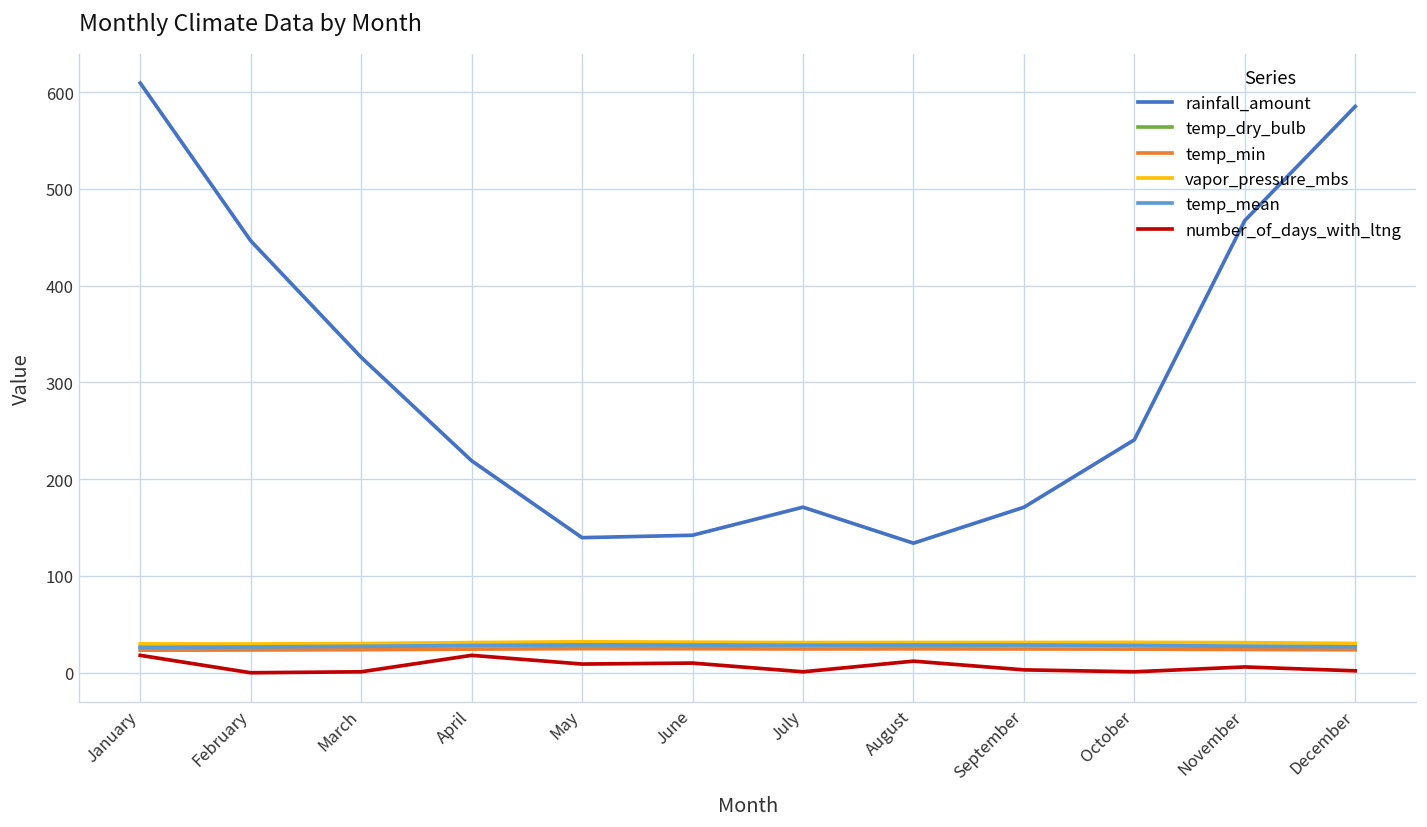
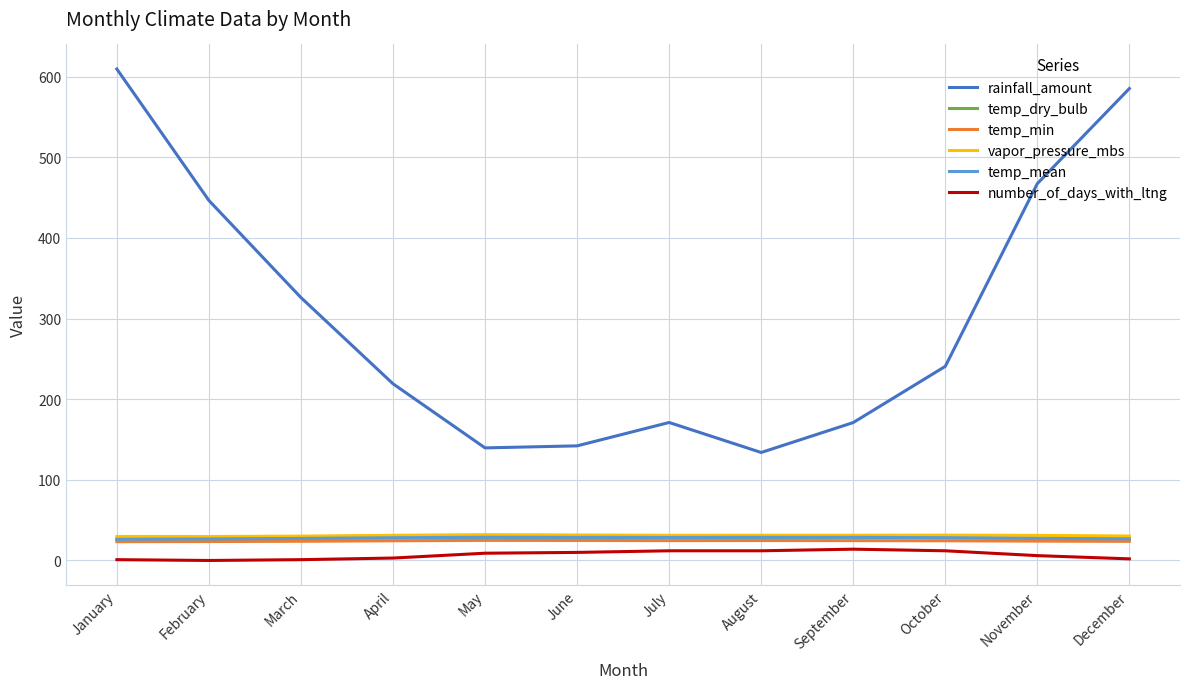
  {
    "temp_min": {
      "March": 20,
      "April": 20,
      "May": 20,
      "June": 20,
      "July": 20,
      "August": 20,
      "September": 20,
      "October": 20,
      "November": 20
    },
    "vapor_pressure_mbs": {
      "January": 30,
      "October": 30,
      "November": 30,
      "December": 30
    },
    "number_of_days_with_ltng": {
-     "January": 20,
+     "January": 0,
      "February": 0,
      "March": 0,
-     "April": 20,
+     "April": 0,
      "May": 10,
      "June": 10,
-     "July": 0,
+     "July": 10,
      "August": 10,
-     "September": 0,
-     "October": 0,
+     "September": 10,
+     "October": 10,
      "November": 10,
      "December": 0
    }
  }
